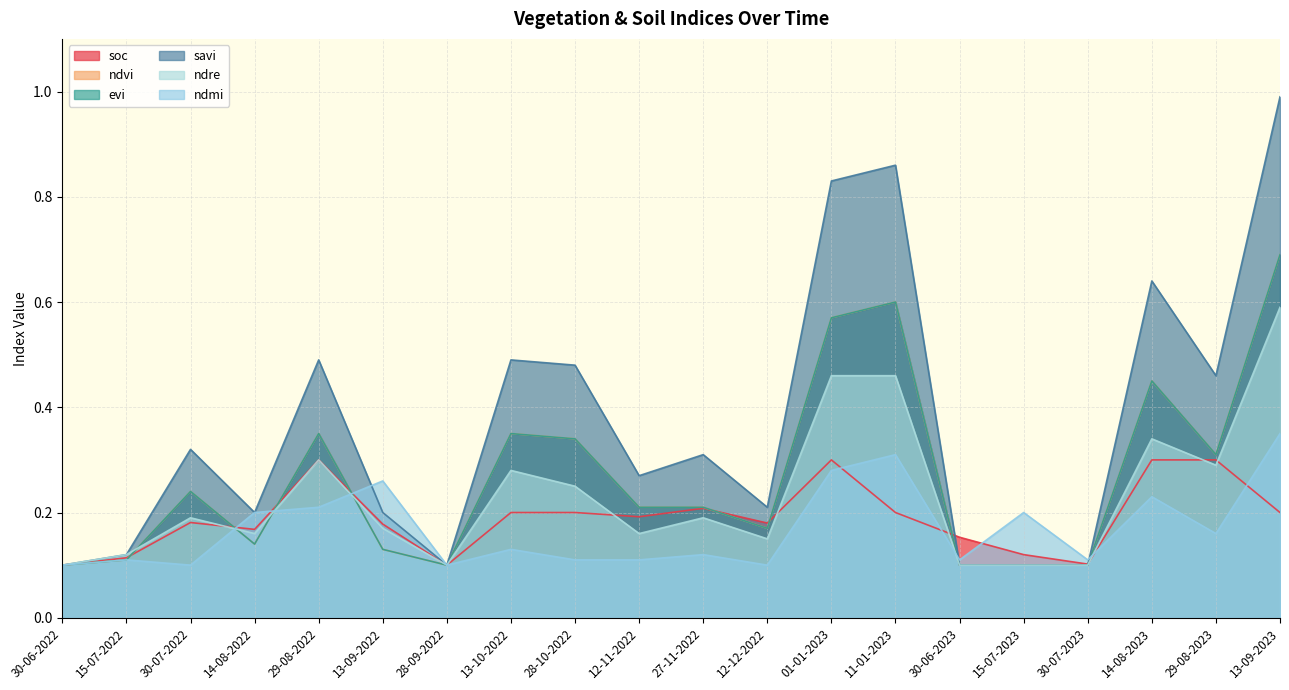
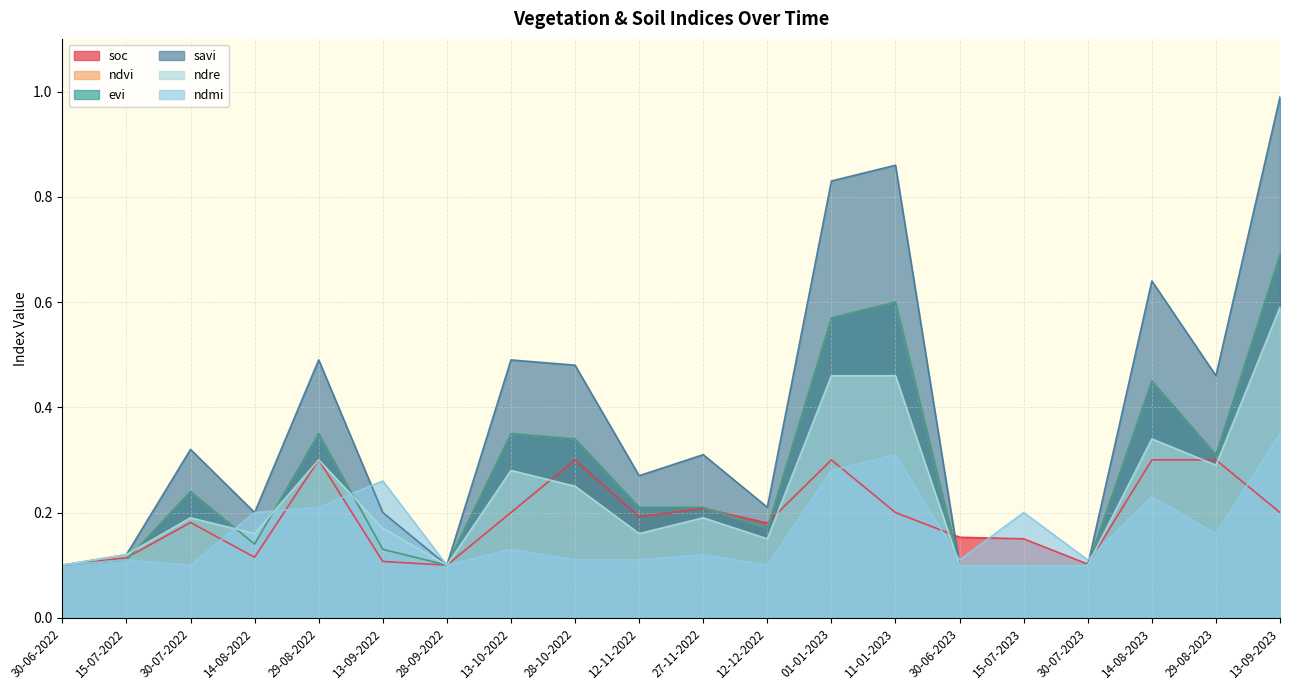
  {
    "soc": {
      "30-07-2022": 0.18,
-     "14-08-2022": 0.17,
-     "13-09-2022": 0.18,
+     "14-08-2022": 0.12,
+     "13-09-2022": 0.11,
      "13-10-2022": 0.20,
-     "28-10-2022": 0.2,
+     "28-10-2022": 0.3,
      "12-11-2022": 0.19,
      "12-12-2022": 0.18,
      "01-01-2023": 0.30,
      "11-01-2023": 0.20,
      "30-06-2023": 0.15,
-     "15-07-2023": 0.12,
+     "15-07-2023": 0.15,
      "14-08-2023": 0.30,
      "29-08-2023": 0.30,
      "13-09-2023": 0.20
    }
  }
